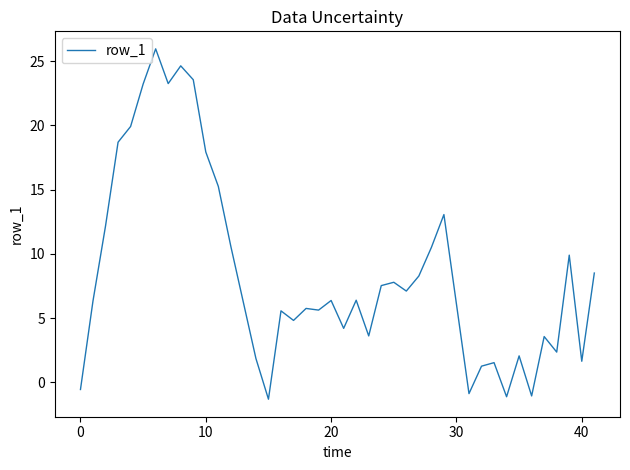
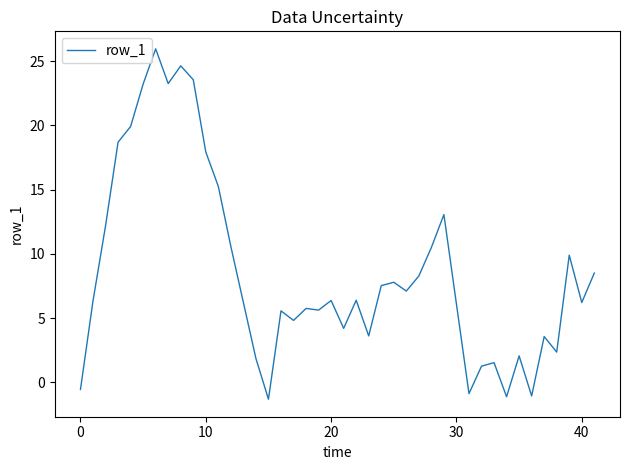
  {
    "0": -0.6,
    "10": 17.9,
    "20": 6.4,
-   "40": 1.6
+   "40": 6.2
  }
